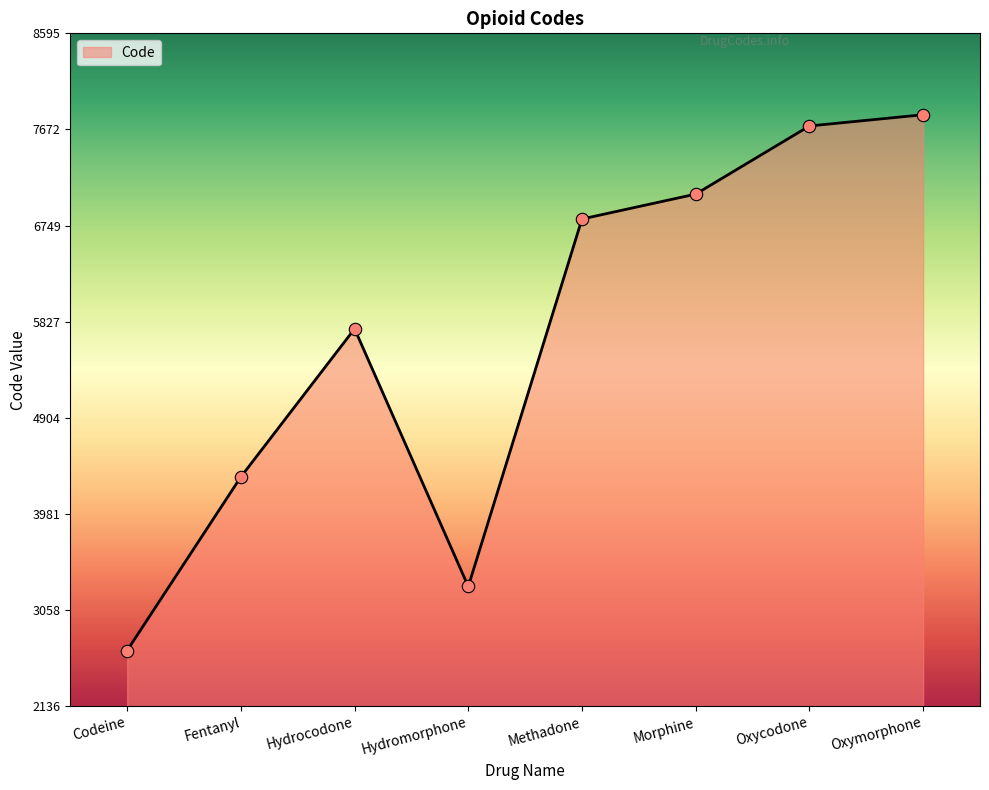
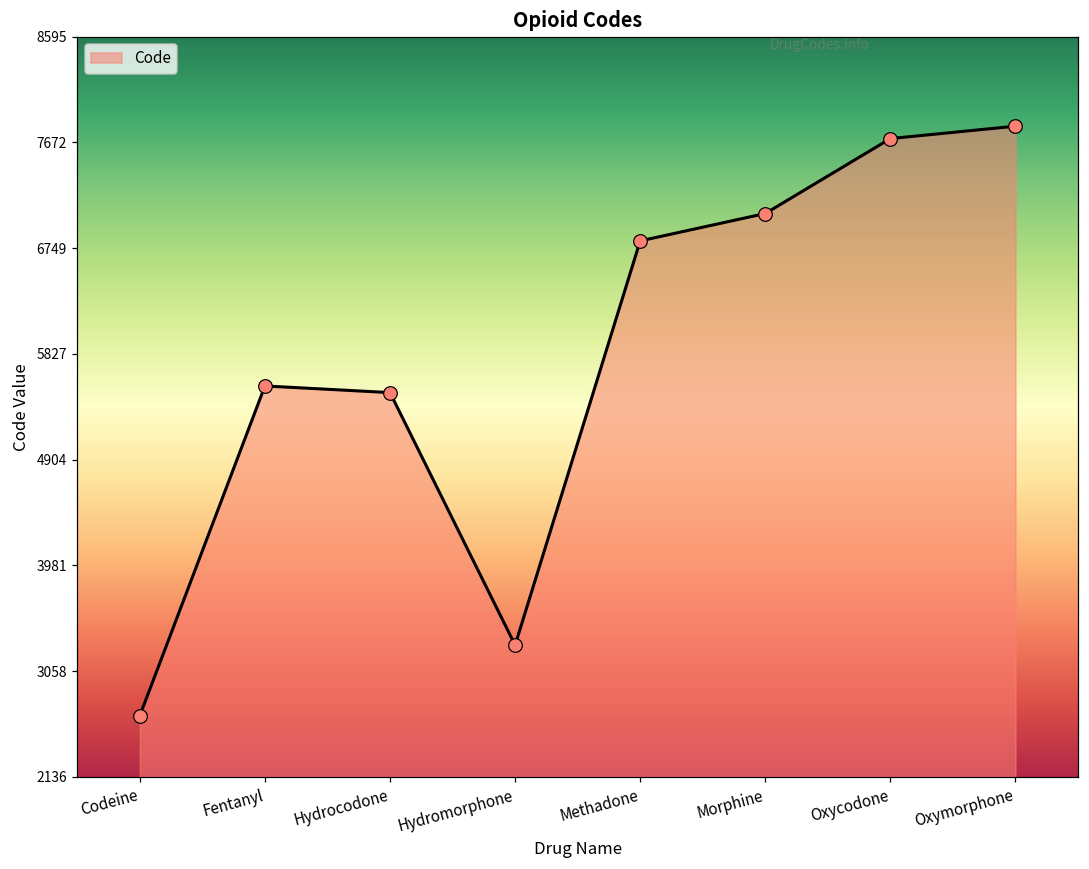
  {
    "Codeine": 2670,
-   "Fentanyl": 4340,
-   "Hydrocodone": 5760,
+   "Fentanyl": 5550,
+   "Hydrocodone": 5490,
    "Hydromorphone": 3290,
    "Methadone": 6810,
    "Morphine": 7050,
    "Oxycodone": 7710,
    "Oxymorphone": 7810
  }
